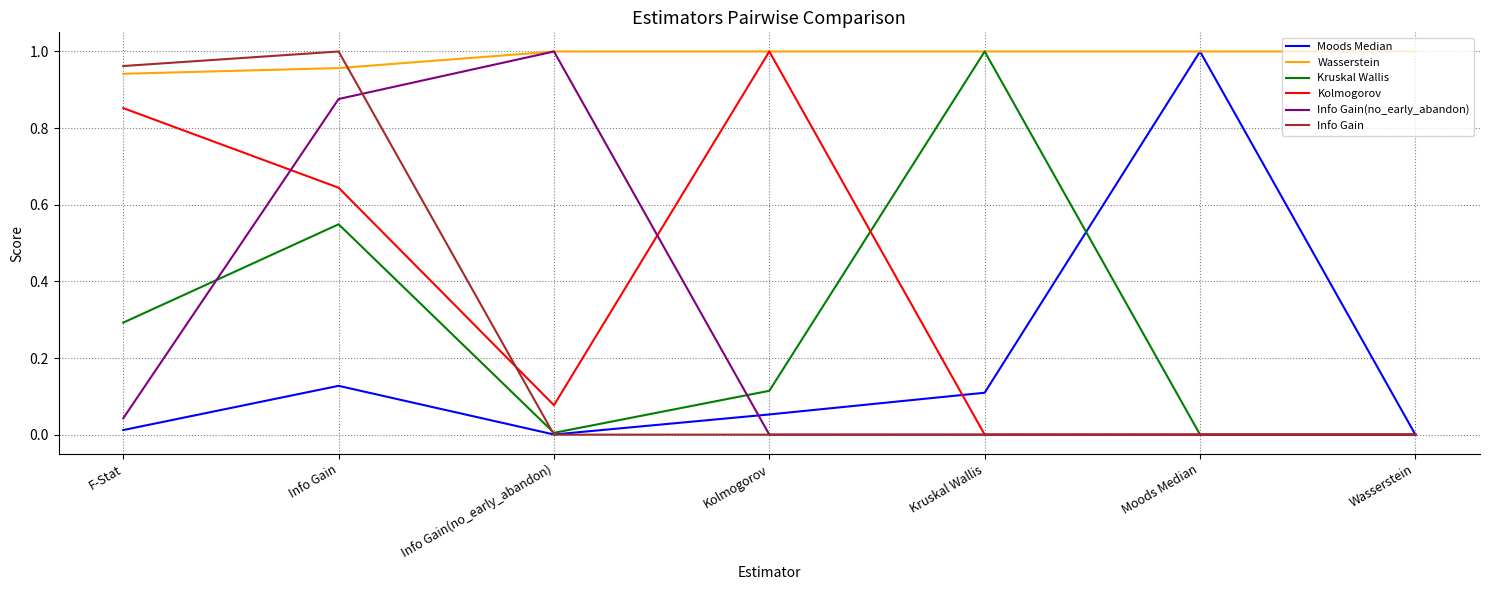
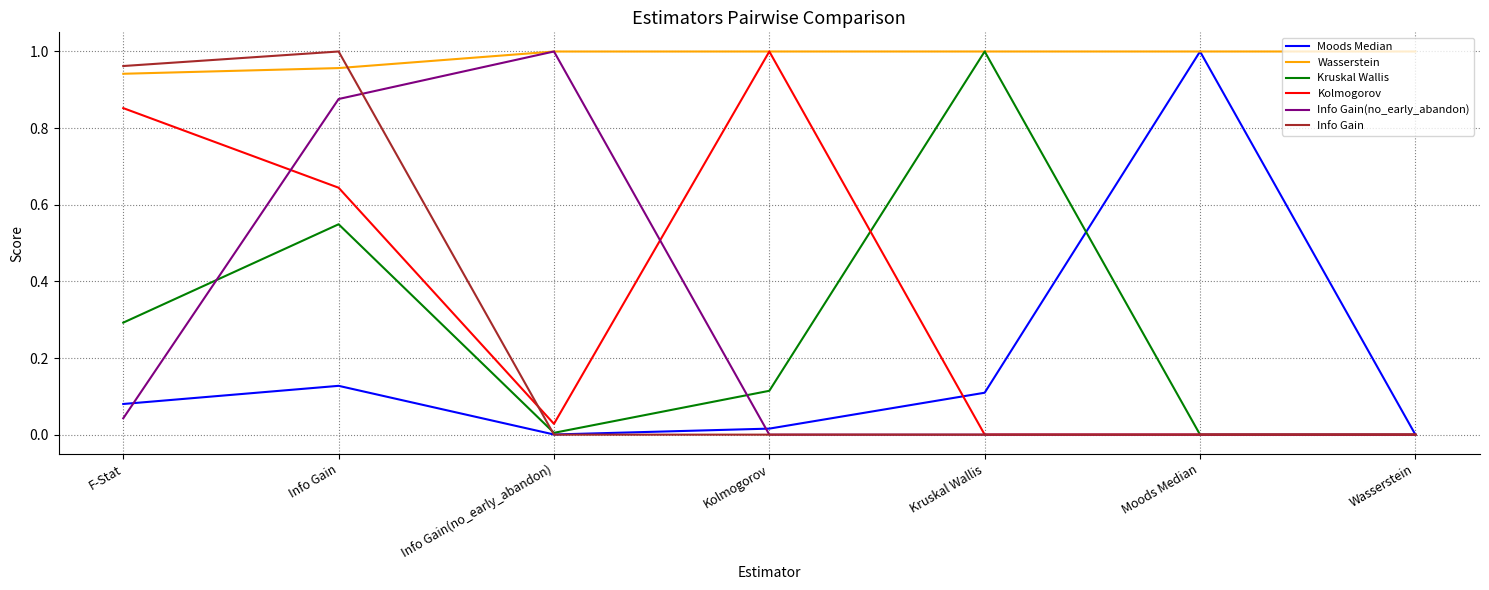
  {
    "Moods Median": {
-     "F-Stat": 0.01,
+     "F-Stat": 0.08,
      "Info Gain": 0.13,
-     "Kolmogorov": 0.05,
+     "Kolmogorov": 0.02,
      "Kruskal Wallis": 0.11
    },
    "Wasserstein": {
      "F-Stat": 0.94,
      "Info Gain": 0.96
    },
    "Kruskal Wallis": {
      "F-Stat": 0.29,
      "Info Gain": 0.55,
      "Kolmogorov": 0.11
    },
    "Kolmogorov": {
      "F-Stat": 0.85,
      "Info Gain": 0.64,
-     "Info Gain(no_early_abandon)": 0.08
+     "Info Gain(no_early_abandon)": 0.03
    },
    "Info Gain(no_early_abandon)": {
      "F-Stat": 0.04,
      "Info Gain": 0.88
    },
    "Info Gain": {
      "F-Stat": 0.96,
      "Info Gain": 1.00
    }
  }
